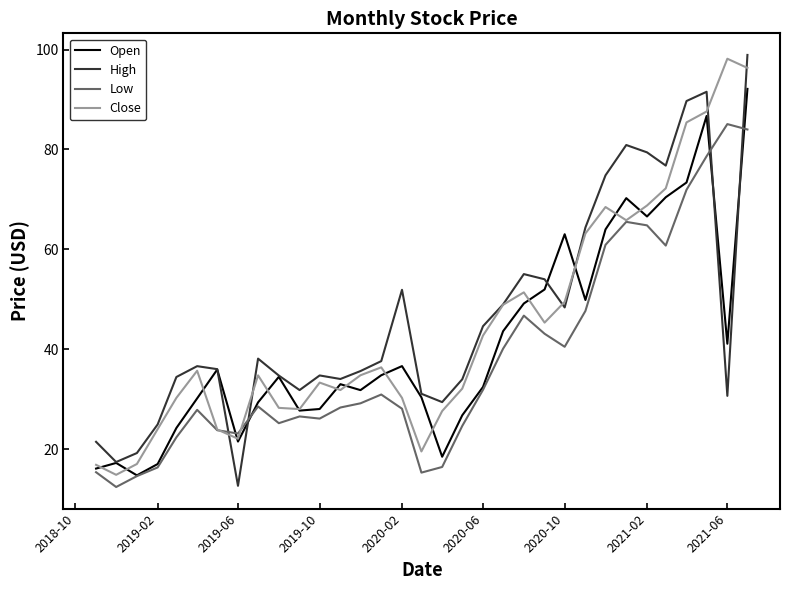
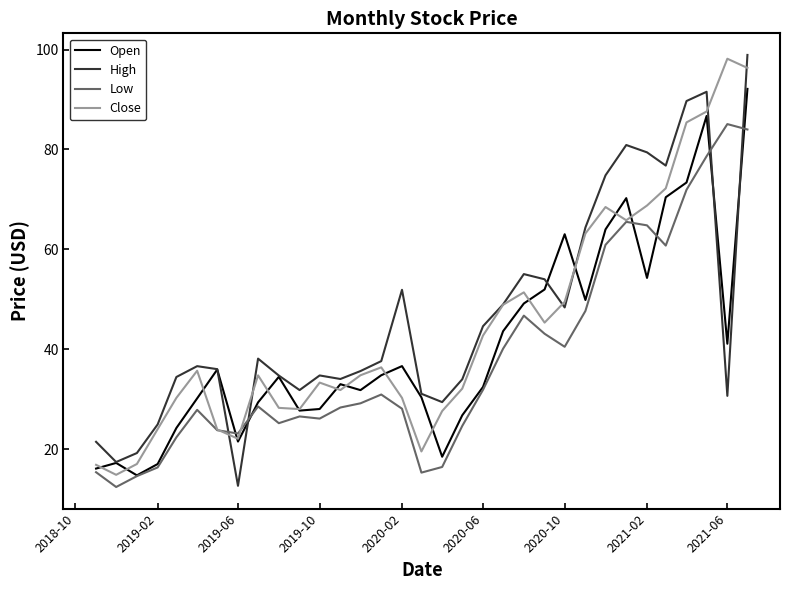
  {
    "Open": {
      "2019-02": 17,
      "2019-06": 22,
      "2019-10": 28,
      "2020-02": 37,
      "2020-06": 32,
      "2020-10": 63,
-     "2021-02": 67,
+     "2021-02": 54,
      "2021-06": 41
    },
    "High": {
      "2019-02": 25,
      "2019-06": 13,
      "2019-10": 35,
      "2020-02": 52,
      "2020-06": 45,
      "2020-10": 48,
      "2021-02": 79,
      "2021-06": 31
    },
    "Low": {
      "2019-02": 16,
      "2019-06": 23,
      "2019-10": 26,
      "2020-02": 28,
      "2020-06": 32,
      "2020-10": 40,
      "2021-02": 65,
      "2021-06": 85
    },
    "Close": {
      "2019-02": 24,
      "2019-06": 22,
      "2019-10": 33,
      "2020-02": 30,
      "2020-06": 43,
      "2020-10": 49,
      "2021-02": 69,
      "2021-06": 98
    }
  }
